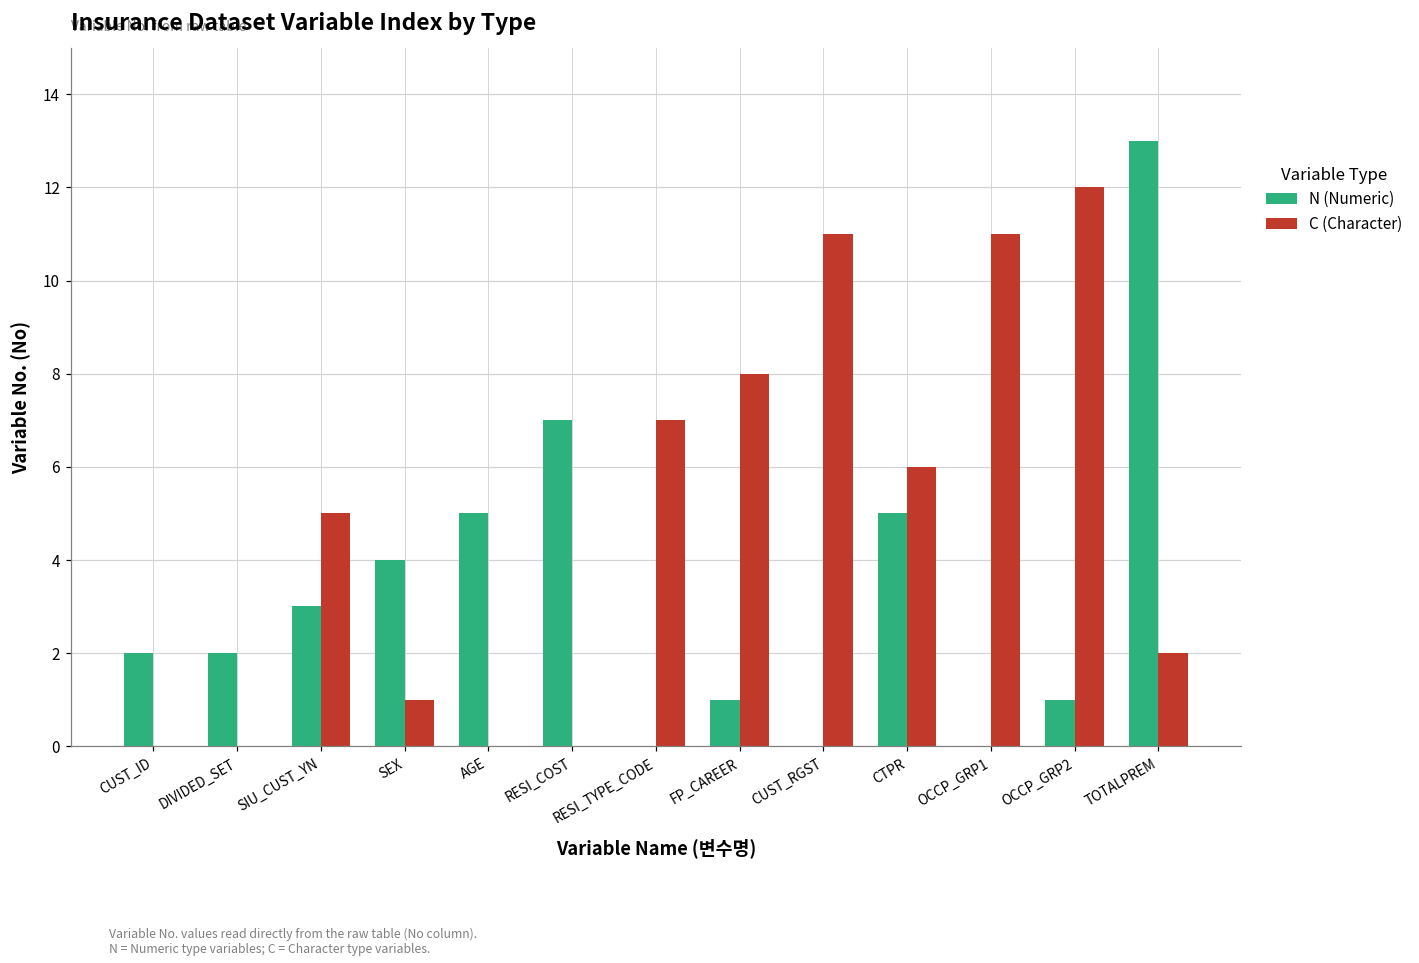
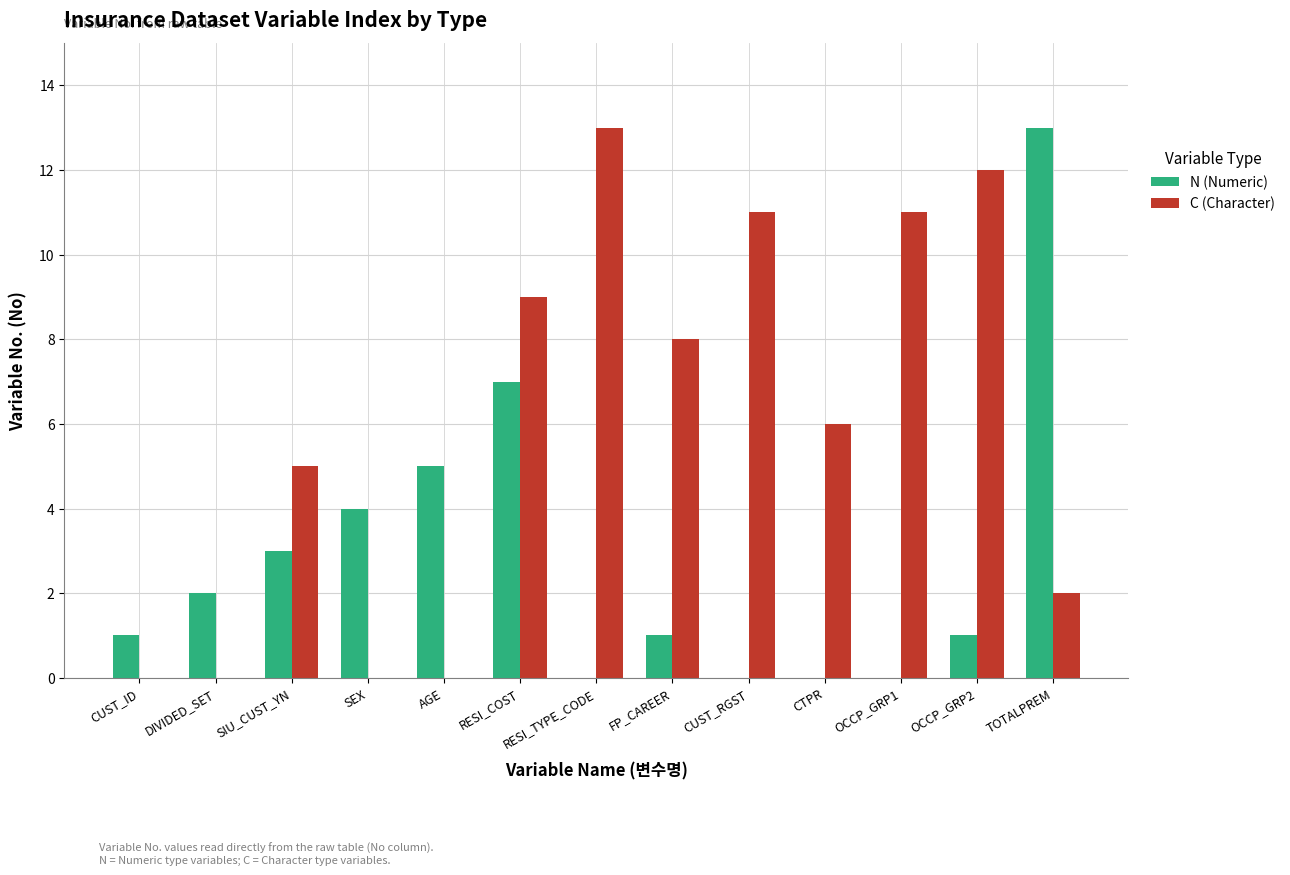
  {
    "N (Numeric)": {
-     "CUST_ID": 2,
+     "CUST_ID": 1,
      "DIVIDED_SET": 2,
      "SIU_CUST_YN": 3,
      "SEX": 4,
      "AGE": 5,
      "RESI_COST": 7,
      "RESI_TYPE_CODE": 0,
      "FP_CAREER": 1,
      "CUST_RGST": 0,
-     "CTPR": 5,
+     "CTPR": 0,
      "OCCP_GRP1": 0,
      "OCCP_GRP2": 1,
      "TOTALPREM": 13
    },
    "C (Character)": {
      "CUST_ID": 0,
      "DIVIDED_SET": 0,
      "SIU_CUST_YN": 5,
-     "SEX": 1,
+     "SEX": 0,
      "AGE": 0,
-     "RESI_COST": 0,
-     "RESI_TYPE_CODE": 7,
+     "RESI_COST": 9,
+     "RESI_TYPE_CODE": 13,
      "FP_CAREER": 8,
      "CUST_RGST": 11,
      "CTPR": 6,
      "OCCP_GRP1": 11,
      "OCCP_GRP2": 12,
      "TOTALPREM": 2
    }
  }
